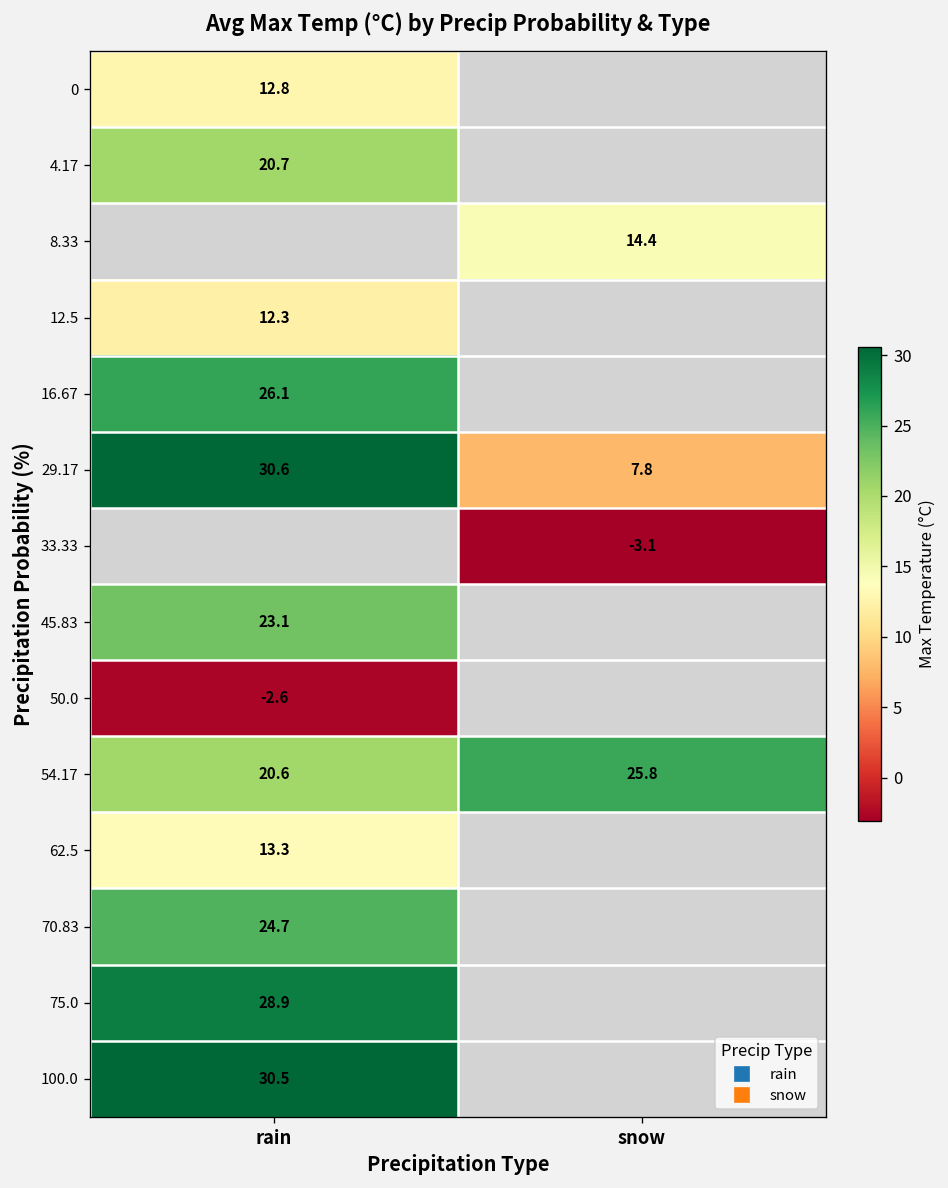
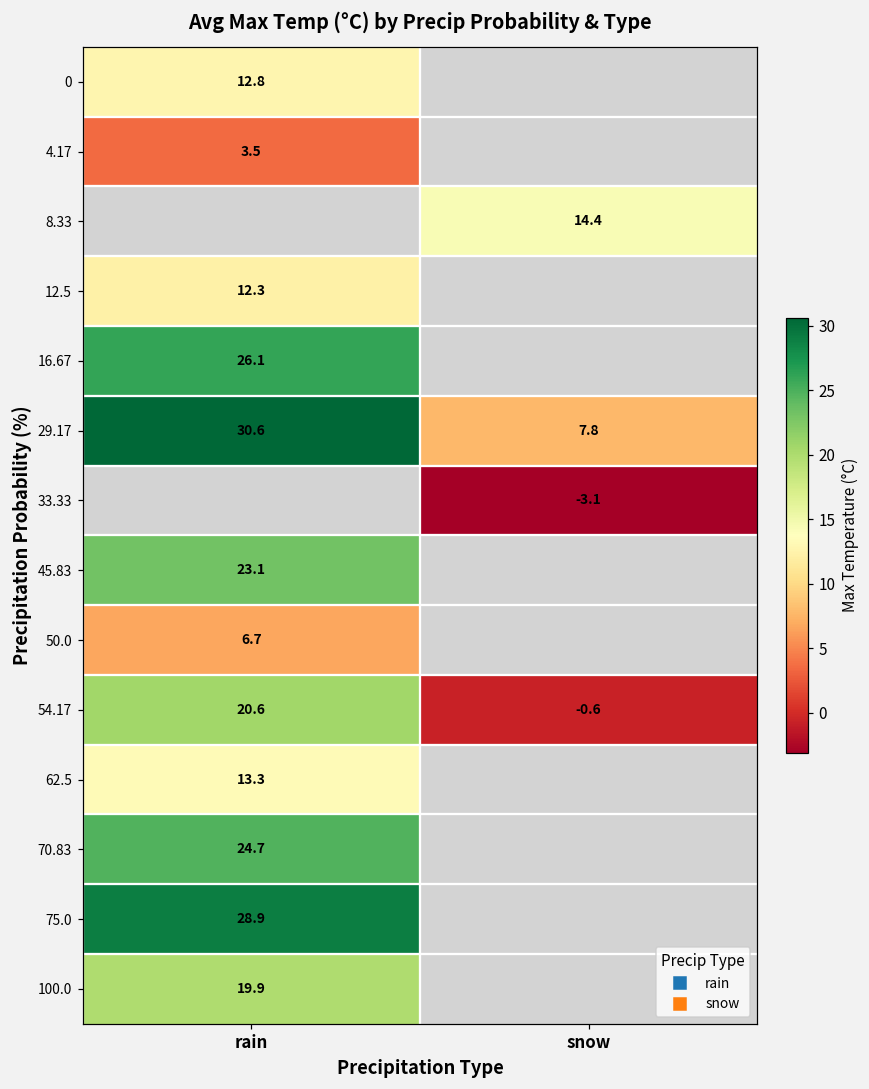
  {
    "0": {
      "rain": 12.8
    },
    "4.17": {
-     "rain": 20.7
+     "rain": 3.5
    },
    "8.33": {
      "snow": 14.4
    },
    "12.5": {
      "rain": 12.3
    },
    "16.67": {
      "rain": 26.1
    },
    "29.17": {
      "rain": 30.6,
      "snow": 7.8
    },
    "33.33": {
      "snow": -3.1
    },
    "45.83": {
      "rain": 23.1
    },
    "50.0": {
-     "rain": -2.6
+     "rain": 6.7
    },
    "54.17": {
      "rain": 20.6,
-     "snow": 25.8
+     "snow": -0.6
    },
    "62.5": {
      "rain": 13.3
    },
    "70.83": {
      "rain": 24.7
    },
    "75.0": {
      "rain": 28.9
    },
    "100.0": {
-     "rain": 30.5
+     "rain": 19.9
    }
  }
